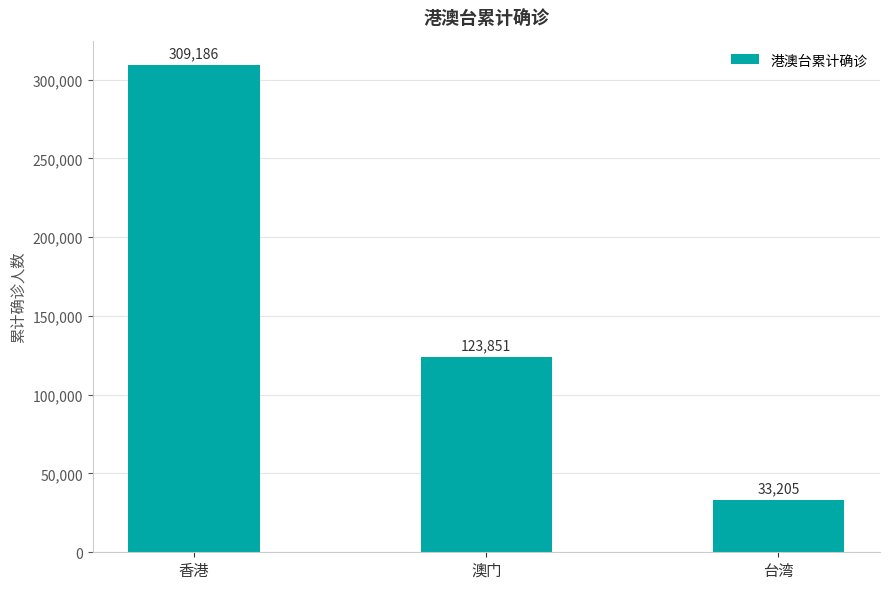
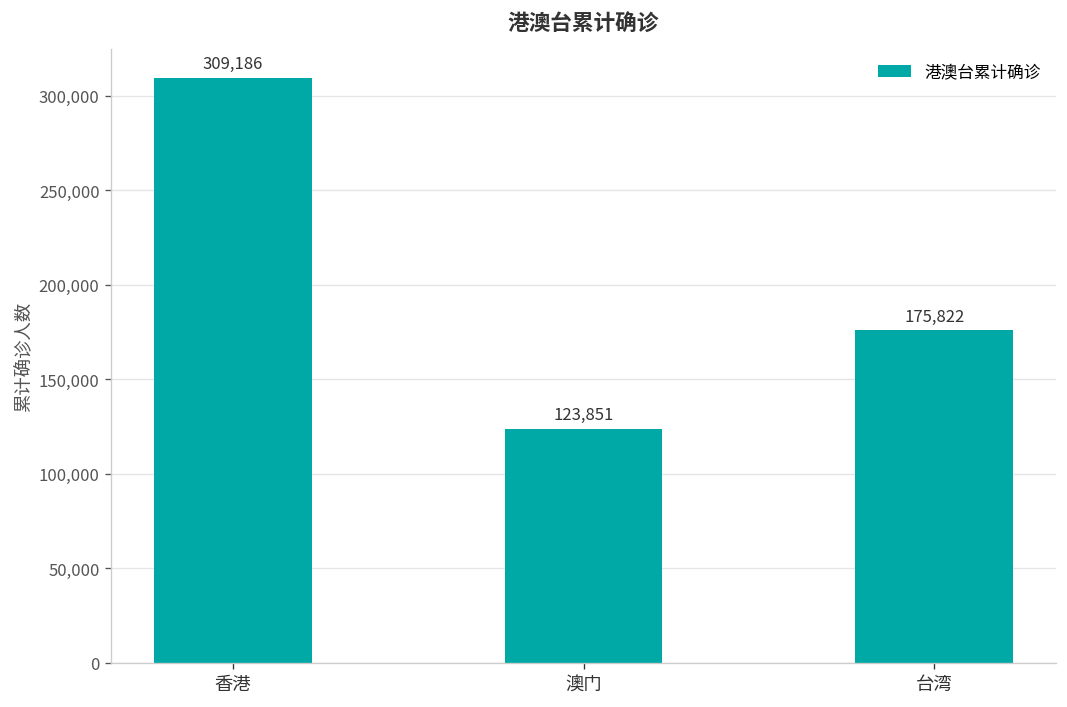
  {
    "香港": "309,186",
    "澳门": "123,851",
-   "台湾": "33,205"
+   "台湾": "175,822"
  }
